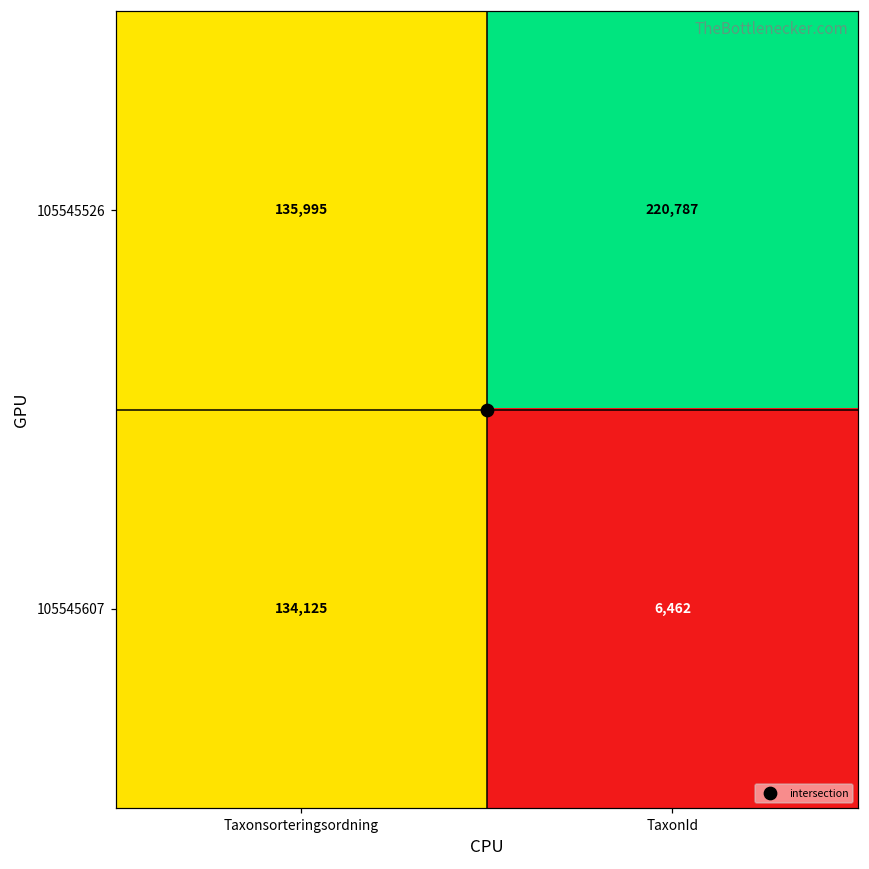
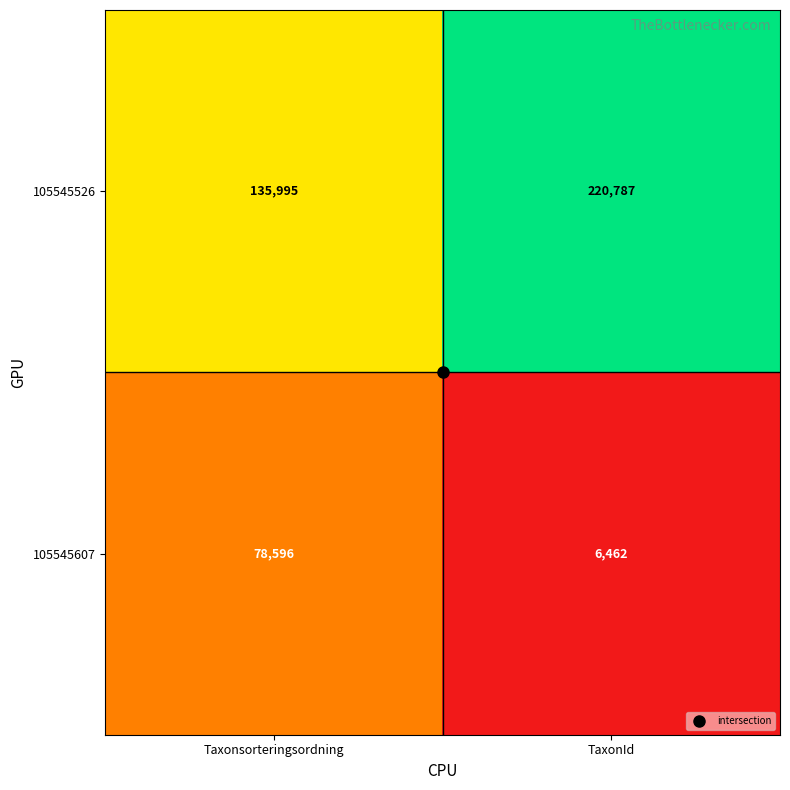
  {
    "105545526": {
      "Taxonsorteringsordning": "135,995",
      "TaxonId": "220,787"
    },
    "105545607": {
-     "Taxonsorteringsordning": "134,125",
+     "Taxonsorteringsordning": "78,596",
      "TaxonId": "6,462"
    }
  }
